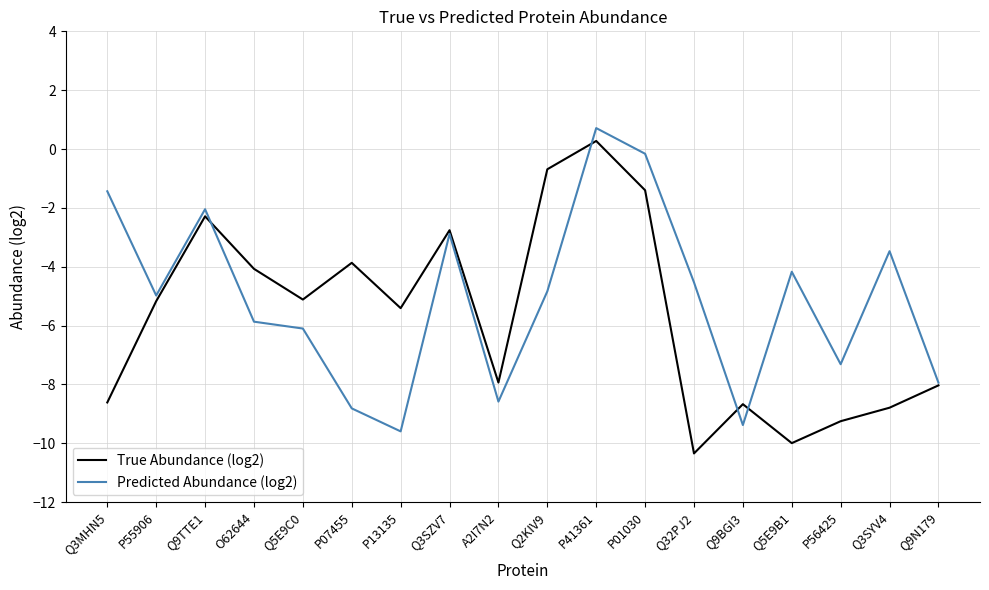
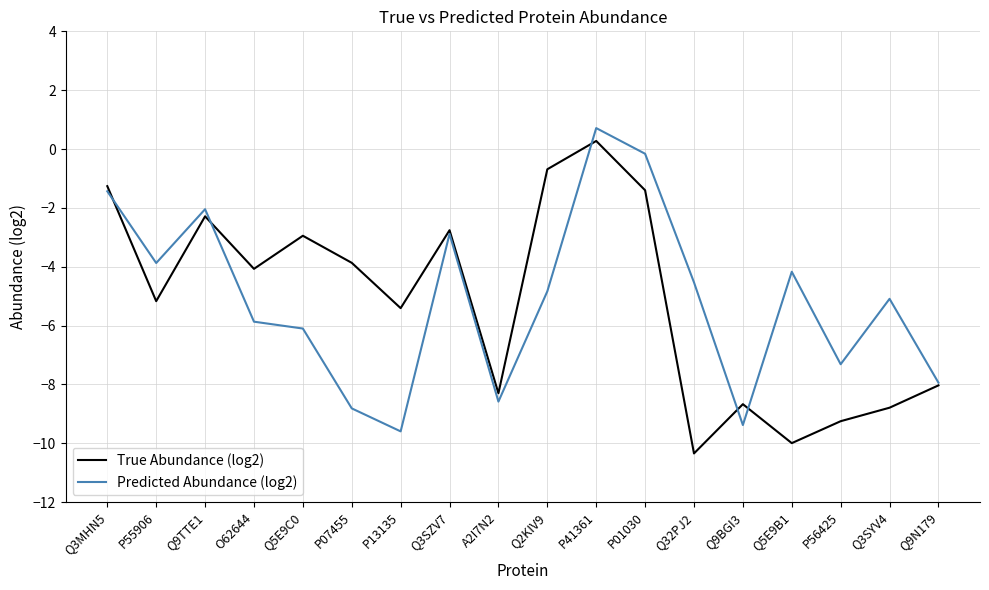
  {
    "True Abundance (log2)": {
-     "Q3MHN5": -8.6,
+     "Q3MHN5": -1.3,
      "P55906": -5.2,
      "Q9TTE1": -2.3,
      "O62644": -4.1,
-     "Q5E9C0": -5.1,
+     "Q5E9C0": -2.9,
      "P07455": -3.9,
      "P13135": -5.4,
      "Q3SZV7": -2.8,
-     "A2I7N2": -7.9,
+     "A2I7N2": -8.3,
      "Q2KIV9": -0.7,
      "P41361": 0.3,
      "P01030": -1.4,
      "Q32PJ2": -10.3,
      "Q9BGI3": -8.7,
      "Q5E9B1": -10.0,
      "P56425": -9.3,
      "Q3SYV4": -8.8,
      "Q9N179": -8.0
    },
    "Predicted Abundance (log2)": {
      "Q3MHN5": -1.4,
-     "P55906": -5.0,
+     "P55906": -3.9,
      "Q9TTE1": -2.0,
      "O62644": -5.9,
      "Q5E9C0": -6.1,
      "P07455": -8.8,
      "P13135": -9.6,
      "Q3SZV7": -2.9,
      "A2I7N2": -8.6,
      "Q2KIV9": -4.8,
      "P41361": 0.7,
      "P01030": -0.2,
      "Q32PJ2": -4.5,
      "Q9BGI3": -9.4,
      "Q5E9B1": -4.2,
      "P56425": -7.3,
-     "Q3SYV4": -3.5,
+     "Q3SYV4": -5.1,
      "Q9N179": -7.9
    }
  }
